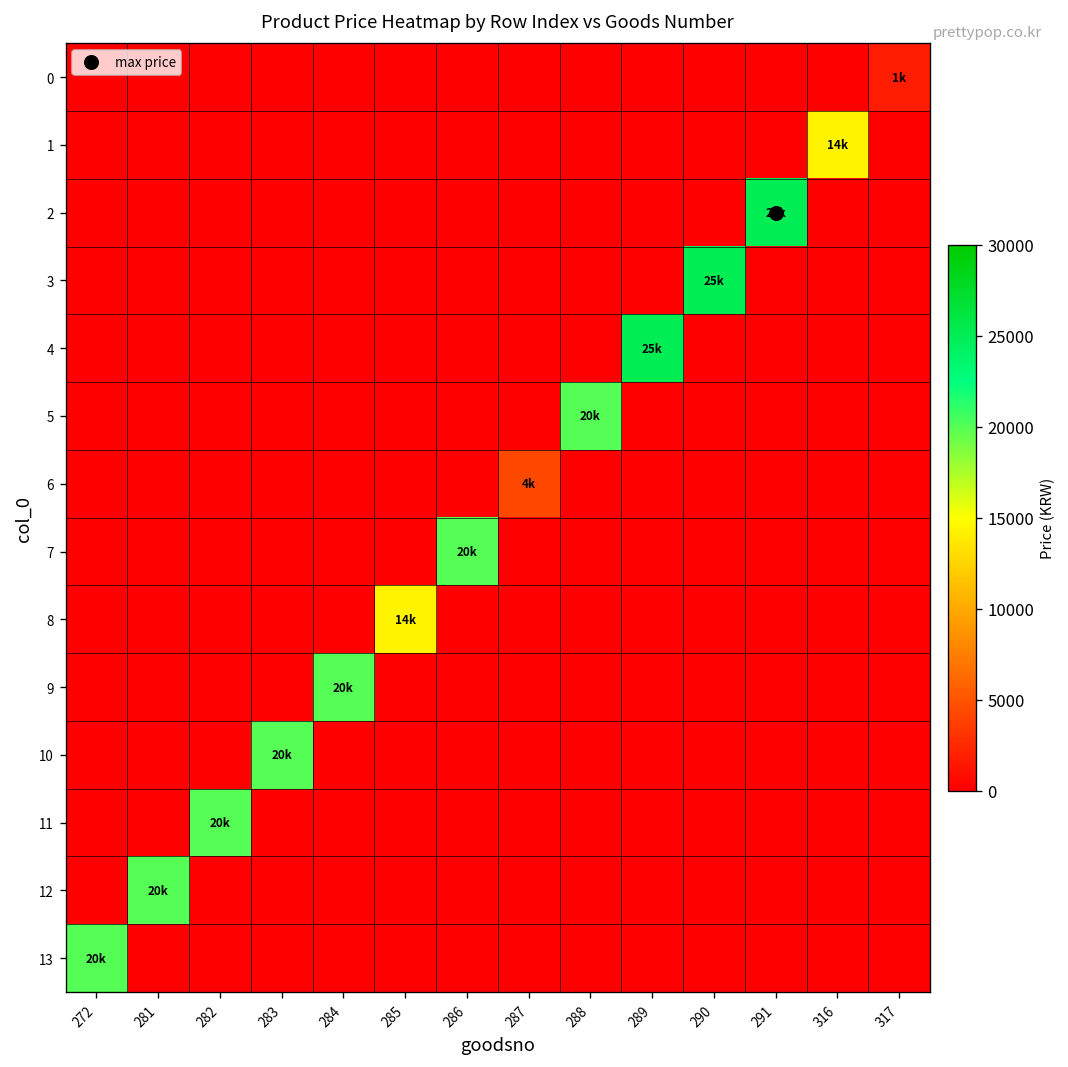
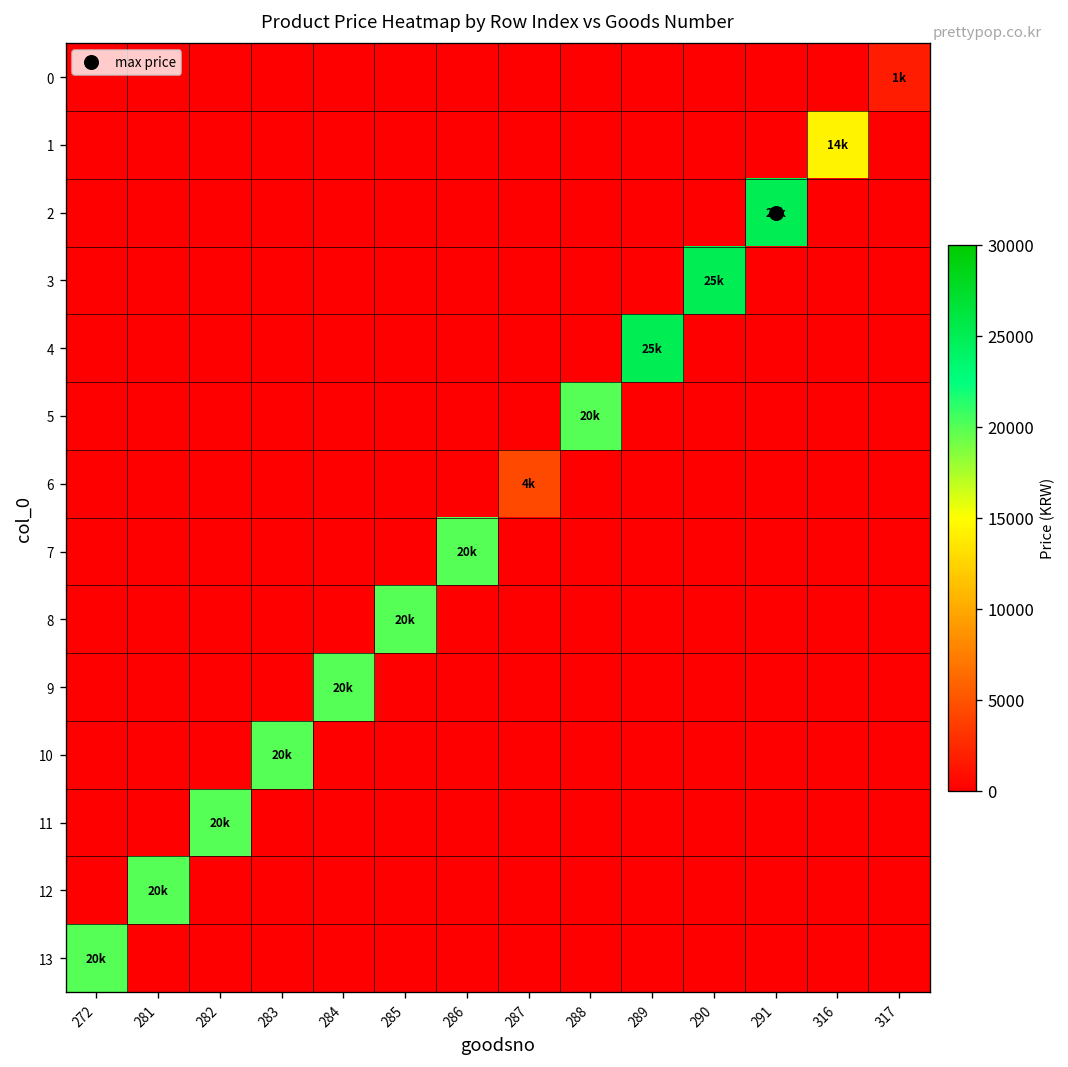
  {
    "0": {
      "317": "1k"
    },
    "1": {
      "316": "14k"
    },
    "3": {
      "290": "25k"
    },
    "4": {
      "289": "25k"
    },
    "5": {
      "288": "20k"
    },
    "6": {
      "287": "4k"
    },
    "7": {
      "286": "20k"
    },
    "8": {
-     "285": "14k"
+     "285": "20k"
    },
    "9": {
      "284": "20k"
    },
    "10": {
      "283": "20k"
    },
    "11": {
      "282": "20k"
    },
    "12": {
      "281": "20k"
    },
    "13": {
      "272": "20k"
    }
  }
